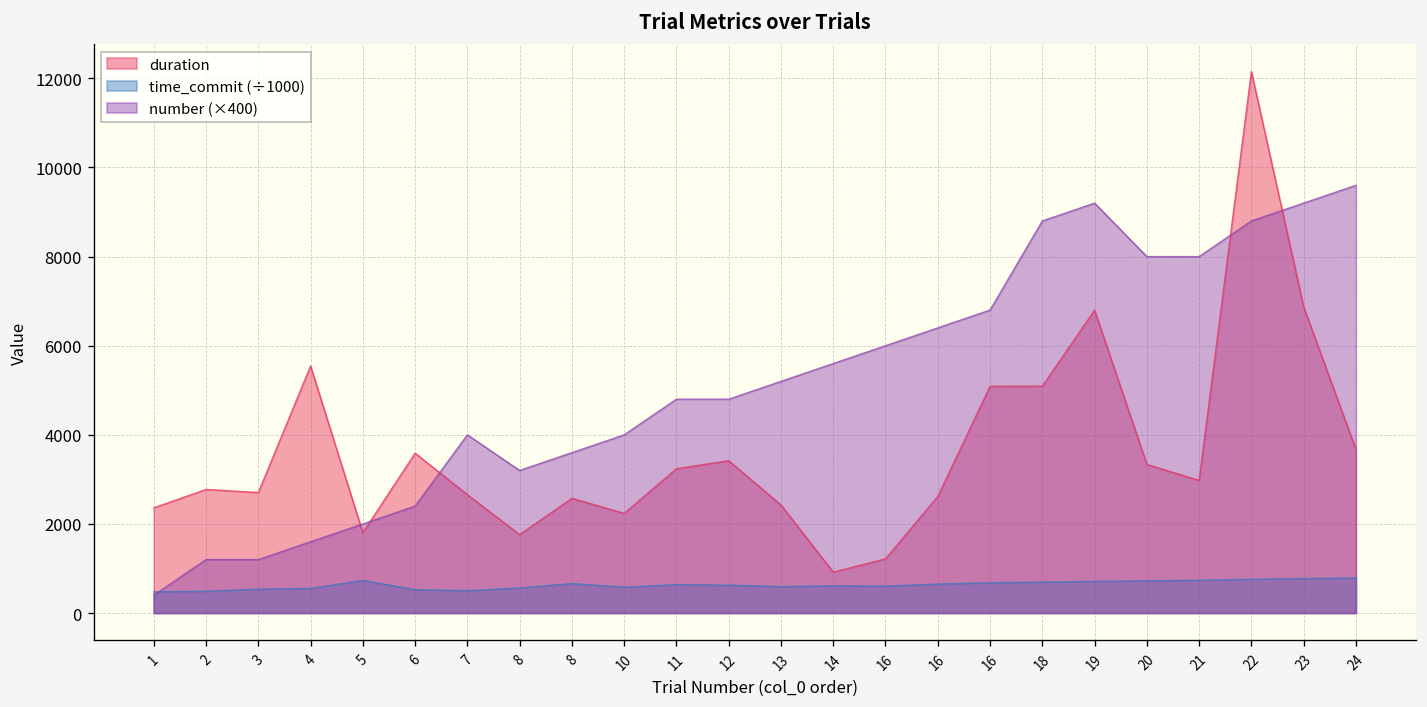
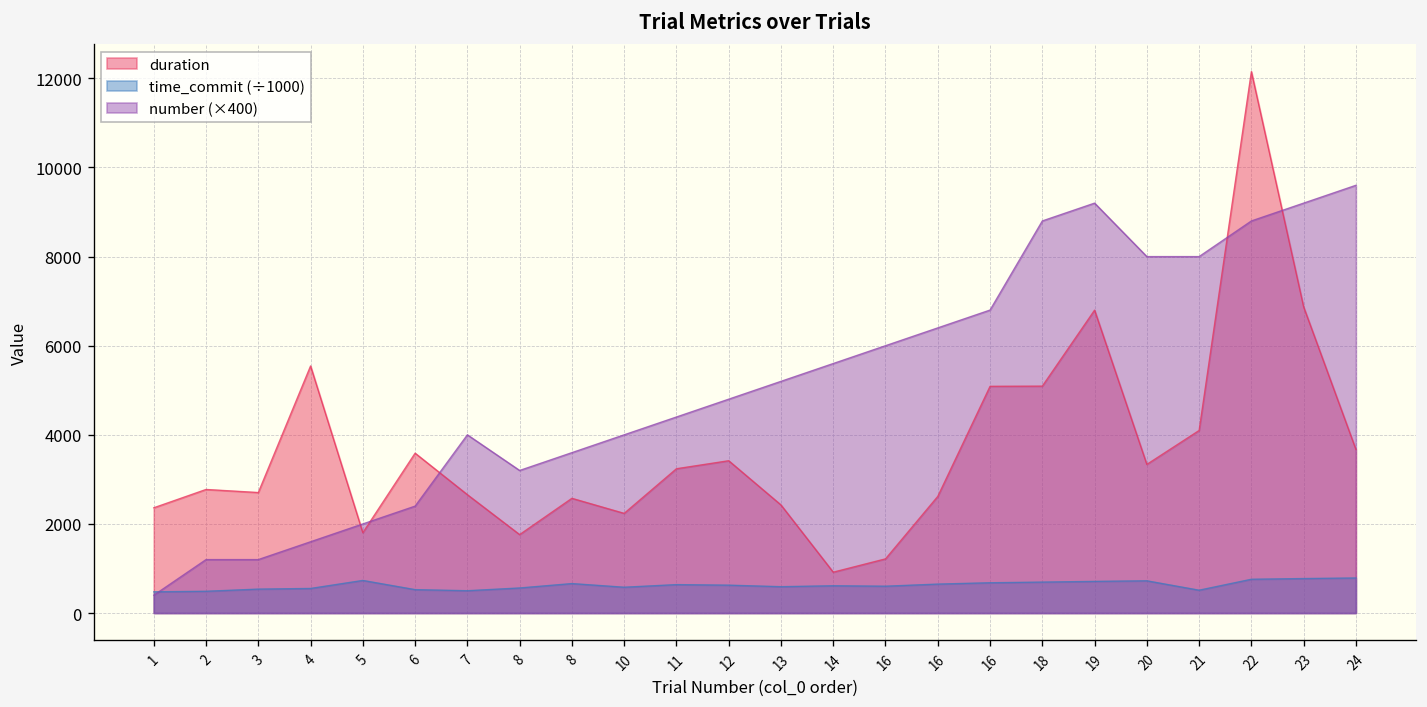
  {
    "duration": {
      "1": 2400,
      "2": 2800,
      "3": 2700,
      "4": 5500,
      "5": 1800,
      "6": 3600,
      "7": 2700,
      "10": 2200,
      "11": 3200,
      "12": 3400,
      "13": 2400,
      "14": 900,
      "18": 5100,
      "19": 6800,
      "20": 3300,
-     "21": 3000,
+     "21": 4100,
      "22": 12200,
      "23": 6900,
      "24": 3700
    },
    "time_commit (÷1000)": {
      "1": 500,
      "2": 500,
      "3": 500,
      "4": 600,
      "5": 700,
      "6": 500,
      "7": 500,
      "10": 600,
      "11": 600,
      "12": 600,
      "13": 600,
      "14": 600,
      "18": 700,
      "19": 700,
      "20": 700,
-     "21": 700,
+     "21": 500,
      "22": 800,
      "23": 800,
      "24": 800
    },
    "number (×400)": {
      "1": 400,
      "2": 1200,
      "3": 1200,
      "4": 1600,
      "5": 2000,
      "6": 2400,
      "7": 4000,
      "10": 4000,
-     "11": 4800,
+     "11": 4400,
      "12": 4800,
      "13": 5200,
      "14": 5600,
      "18": 8800,
      "19": 9200,
      "20": 8000,
      "21": 8000,
      "22": 8800,
      "23": 9200,
      "24": 9600
    }
  }
